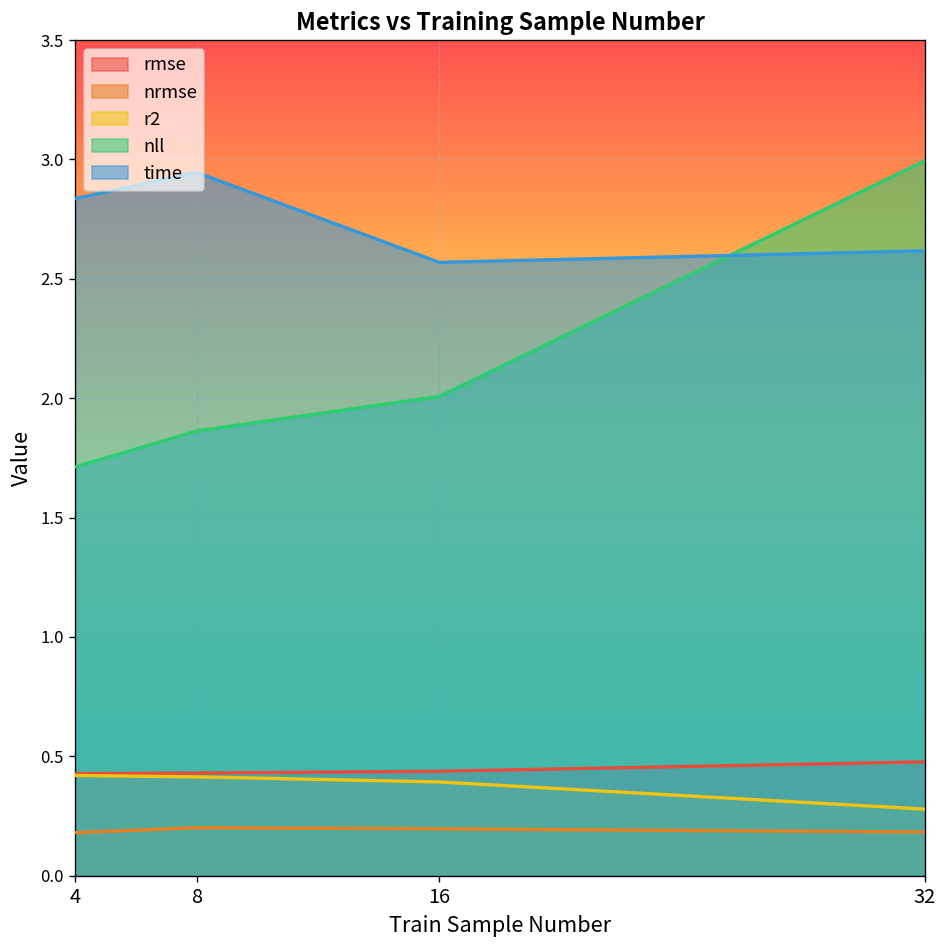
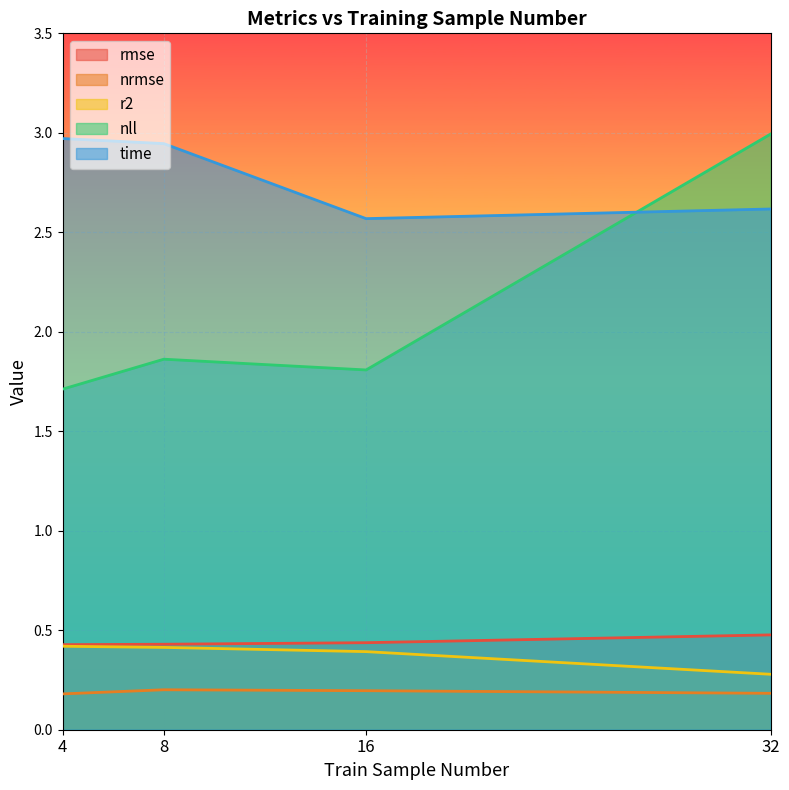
  {
    "r2": {
      "8": 0.41,
      "16": 0.39,
      "32": 0.28
    },
    "nll": {
      "4": 1.71,
      "8": 1.86,
-     "16": 2.01,
+     "16": 1.81,
      "32": 2.99
    },
    "time": {
-     "4": 2.84,
+     "4": 2.97,
      "16": 2.57,
      "32": 2.62
    }
  }
